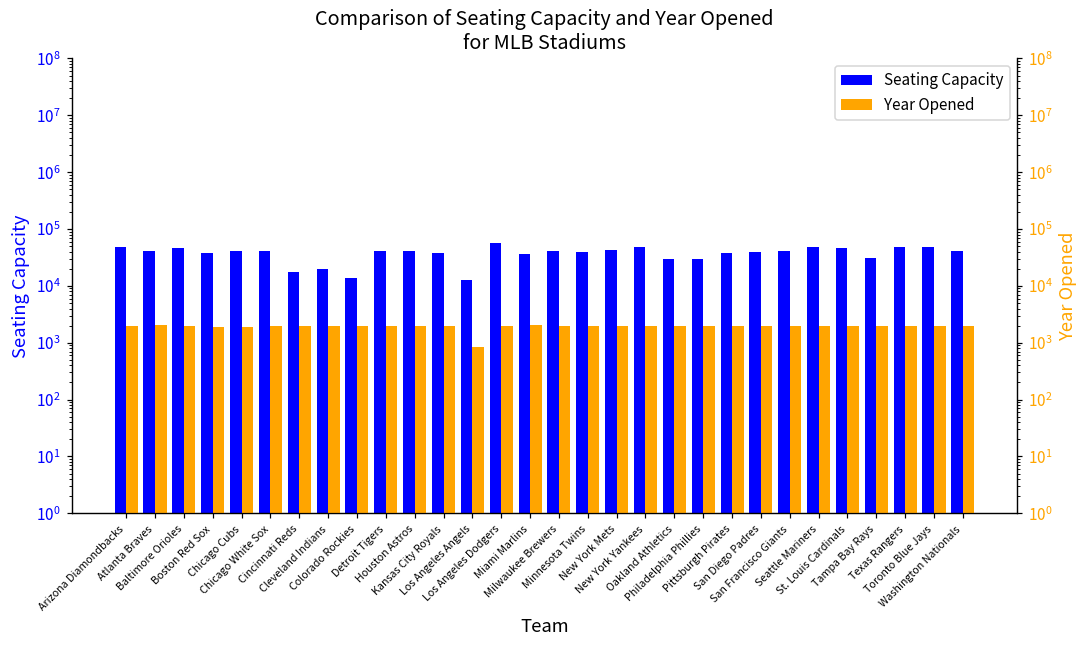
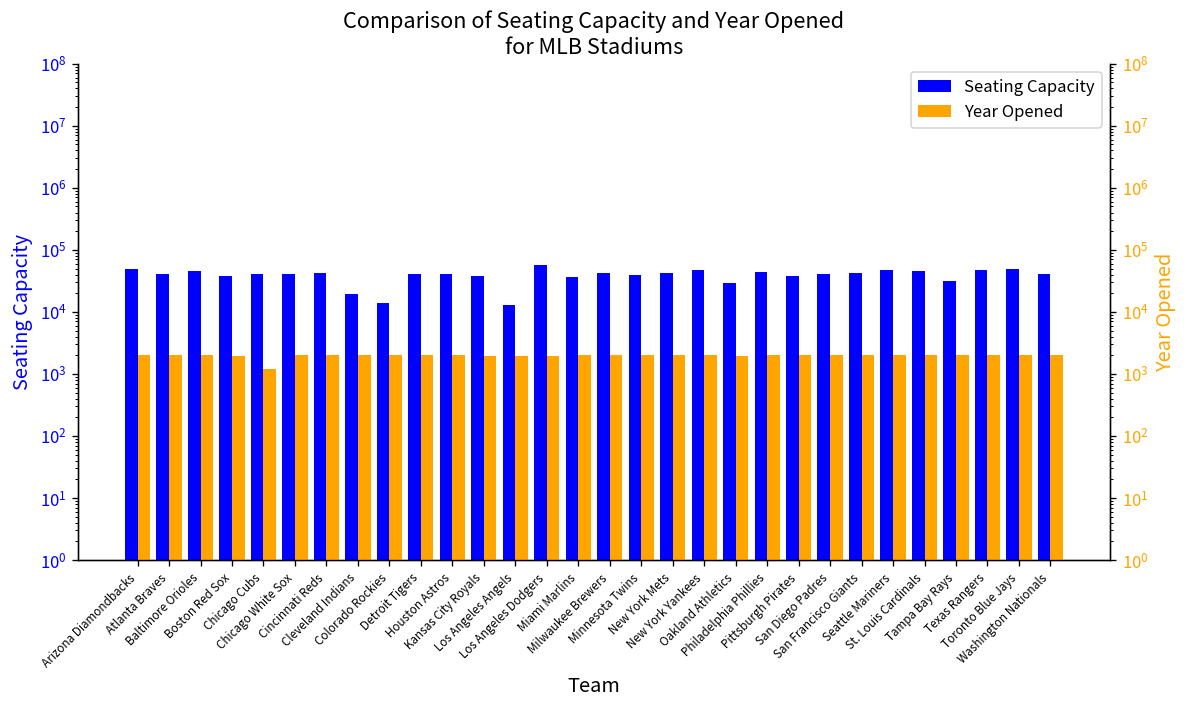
  {
    "Seating Capacity": {
      "Arizona Diamondbacks": 50000,
      "Atlanta Braves": 40000,
      "Baltimore Orioles": 50000,
      "Boston Red Sox": 40000,
      "Chicago Cubs": 40000,
      "Chicago White Sox": 40000,
-     "Cincinnati Reds": 17000,
+     "Cincinnati Reds": 40000,
      "Cleveland Indians": 20000,
      "Colorado Rockies": 14000,
      "Detroit Tigers": 40000,
      "Houston Astros": 40000,
      "Kansas City Royals": 40000,
      "Los Angeles Angels": 13000,
      "Los Angeles Dodgers": 60000,
      "Miami Marlins": 40000,
      "Milwaukee Brewers": 40000,
      "Minnesota Twins": 40000,
      "New York Mets": 40000,
      "New York Yankees": 50000,
      "Oakland Athletics": 30000,
-     "Philadelphia Phillies": 30000,
+     "Philadelphia Phillies": 40000,
      "Pittsburgh Pirates": 40000,
      "San Diego Padres": 40000,
      "San Francisco Giants": 40000,
      "Seattle Mariners": 50000,
      "St. Louis Cardinals": 50000,
      "Tampa Bay Rays": 30000,
      "Texas Rangers": 50000,
      "Toronto Blue Jays": 50000,
      "Washington Nationals": 40000
    },
    "Year Opened": {
      "Arizona Diamondbacks": 2000,
      "Atlanta Braves": 2000,
      "Baltimore Orioles": 2000,
      "Boston Red Sox": 1900,
-     "Chicago Cubs": 1900,
+     "Chicago Cubs": 1200,
      "Chicago White Sox": 2000,
      "Cincinnati Reds": 2000,
      "Cleveland Indians": 2000,
      "Colorado Rockies": 2000,
      "Detroit Tigers": 2000,
      "Houston Astros": 2000,
      "Kansas City Royals": 2000,
-     "Los Angeles Angels": 800,
+     "Los Angeles Angels": 2000,
      "Los Angeles Dodgers": 2000,
      "Miami Marlins": 2000,
      "Milwaukee Brewers": 2000,
      "Minnesota Twins": 2000,
      "New York Mets": 2000,
      "New York Yankees": 2000,
      "Oakland Athletics": 2000,
      "Philadelphia Phillies": 2000,
      "Pittsburgh Pirates": 2000,
      "San Diego Padres": 2000,
      "San Francisco Giants": 2000,
      "Seattle Mariners": 2000,
      "St. Louis Cardinals": 2000,
      "Tampa Bay Rays": 2000,
      "Texas Rangers": 2000,
      "Toronto Blue Jays": 2000,
      "Washington Nationals": 2000
    }
  }
